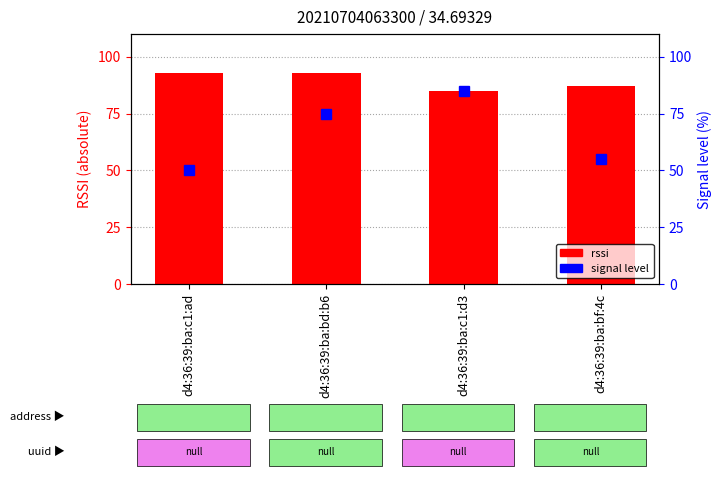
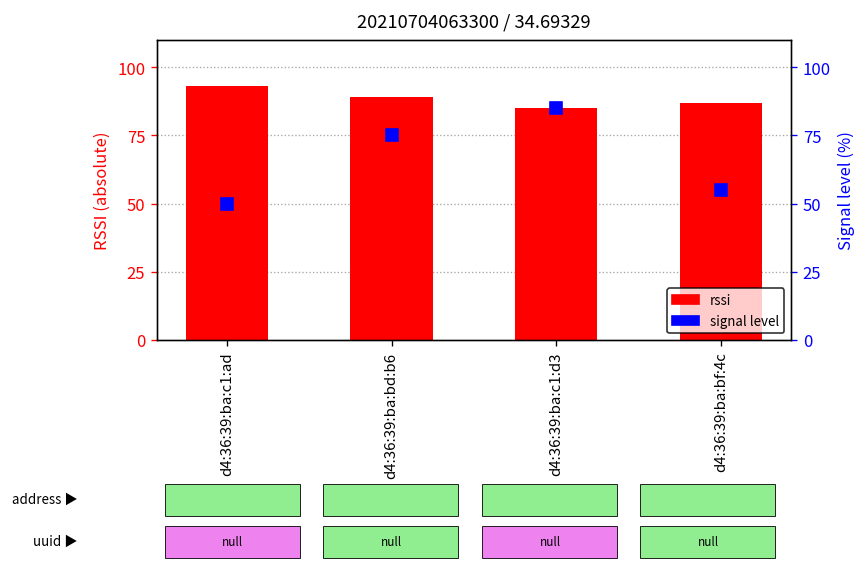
  {
    "rssi": {
      "d4:36:39:ba:c1:ad": 93,
-     "d4:36:39:ba:bd:b6": 93,
+     "d4:36:39:ba:bd:b6": 89,
      "d4:36:39:ba:c1:d3": 85,
      "d4:36:39:ba:bf:4c": 87
    }
  }
